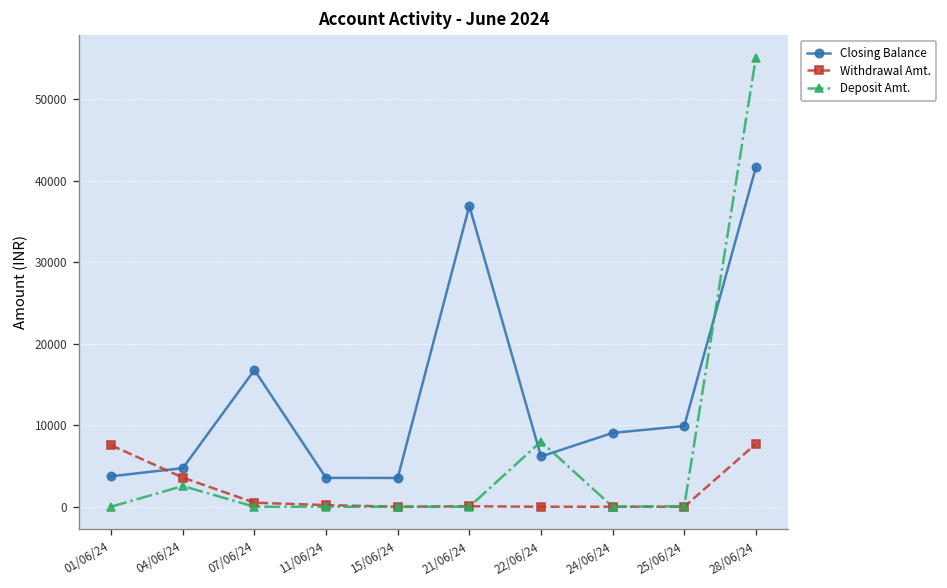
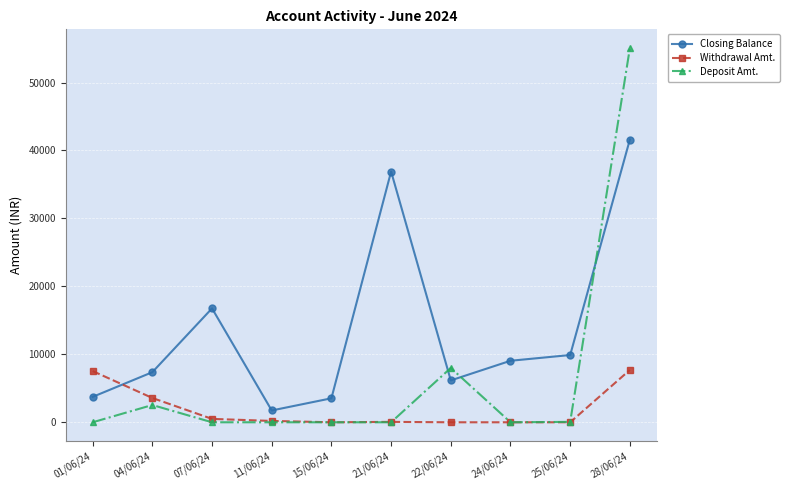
  {
    "Closing Balance": {
      "01/06/24": 4000,
-     "04/06/24": 5000,
+     "04/06/24": 7000,
      "07/06/24": 17000,
-     "11/06/24": 4000,
+     "11/06/24": 2000,
      "15/06/24": 4000,
      "21/06/24": 37000,
      "22/06/24": 6000,
      "24/06/24": 9000,
      "25/06/24": 10000,
      "28/06/24": 42000
    },
    "Withdrawal Amt.": {
      "01/06/24": 8000,
      "04/06/24": 4000,
      "07/06/24": 0,
      "22/06/24": 0,
      "28/06/24": 8000
    },
    "Deposit Amt.": {
      "01/06/24": 0,
      "04/06/24": 3000,
      "07/06/24": 0,
      "22/06/24": 8000,
      "28/06/24": 55000
    }
  }
